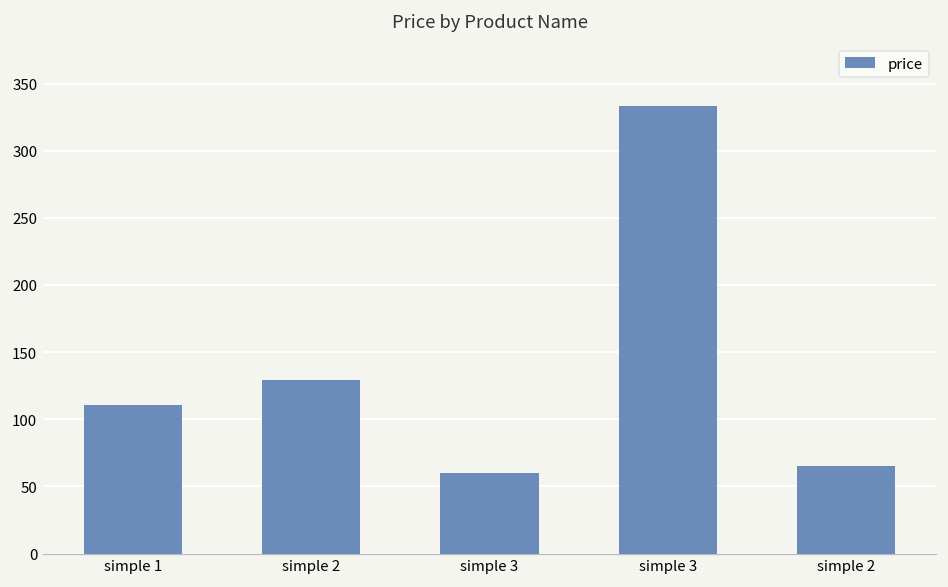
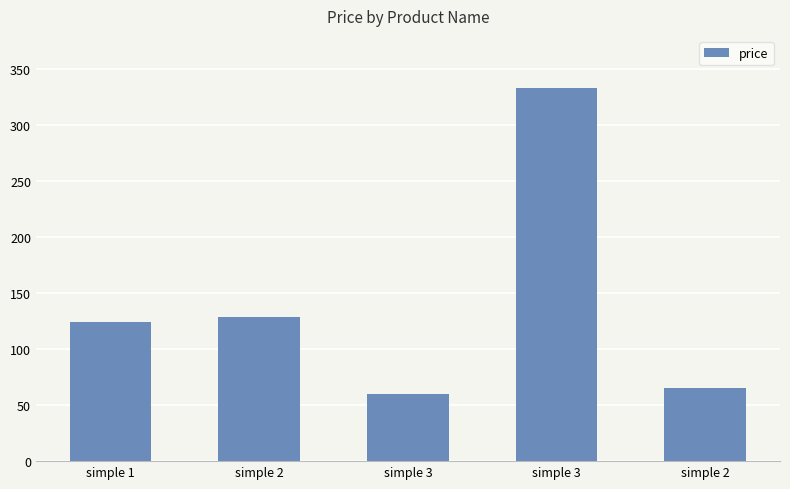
  {
-   "simple 1": 111
+   "simple 1": 124
  }
